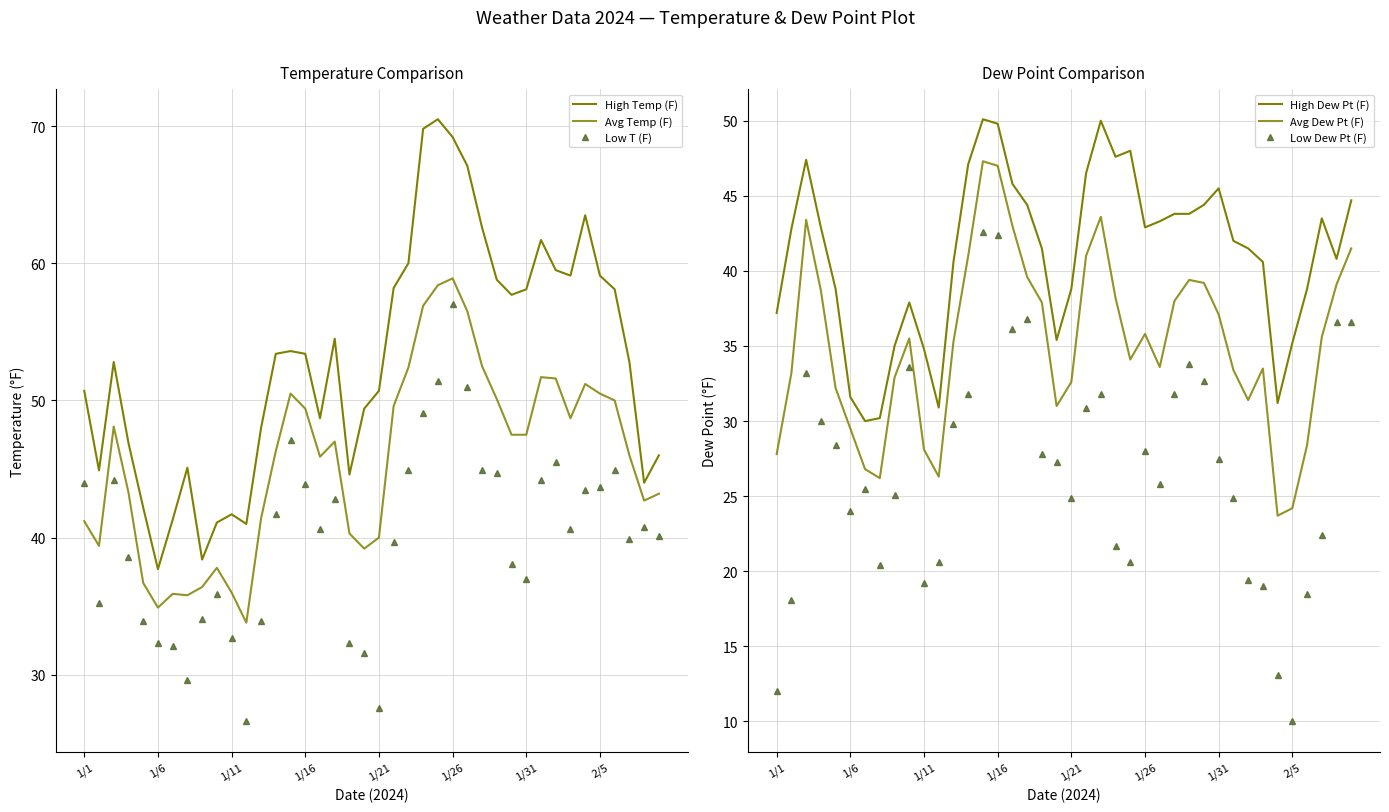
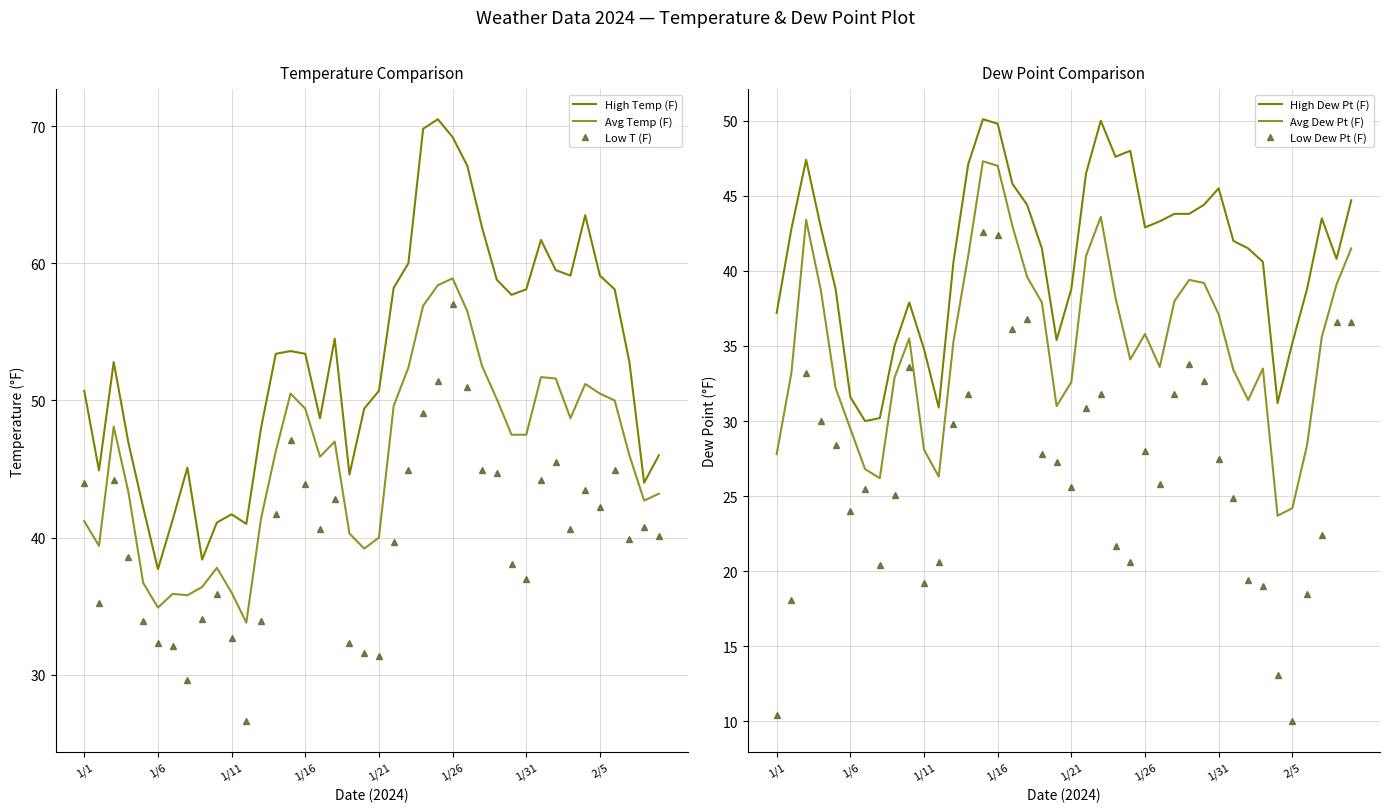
  {
    "Temperature Comparison": {
      "Low T (F)": {
        "1/1": 44.0,
        "1/6": 32.3,
        "1/11": 32.7,
        "1/16": 43.9,
-       "1/21": 27.6,
+       "1/21": 31.4,
        "1/26": 57.0,
        "1/31": 37.0,
-       "2/5": 43.7
+       "2/5": 42.2
      }
    },
    "Dew Point Comparison": {
      "Low Dew Pt (F)": {
-       "1/1": 12.0,
+       "1/1": 10.4,
        "1/6": 24.0,
        "1/11": 19.2,
        "1/16": 42.4,
-       "1/21": 24.9,
+       "1/21": 25.6,
        "1/26": 28.0,
        "1/31": 27.5,
        "2/5": 10.0
      }
    }
  }
